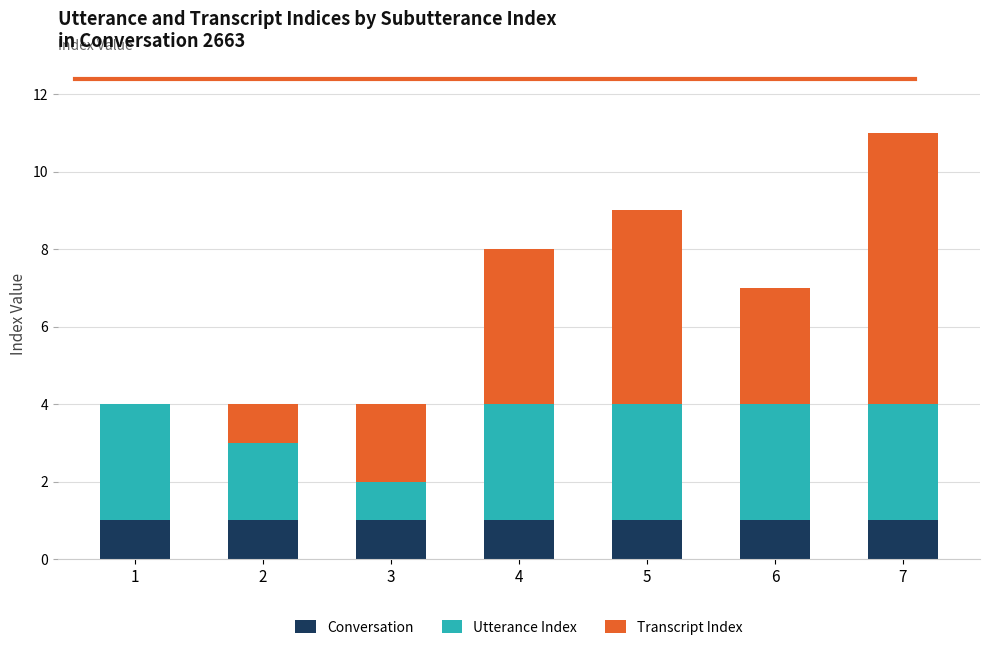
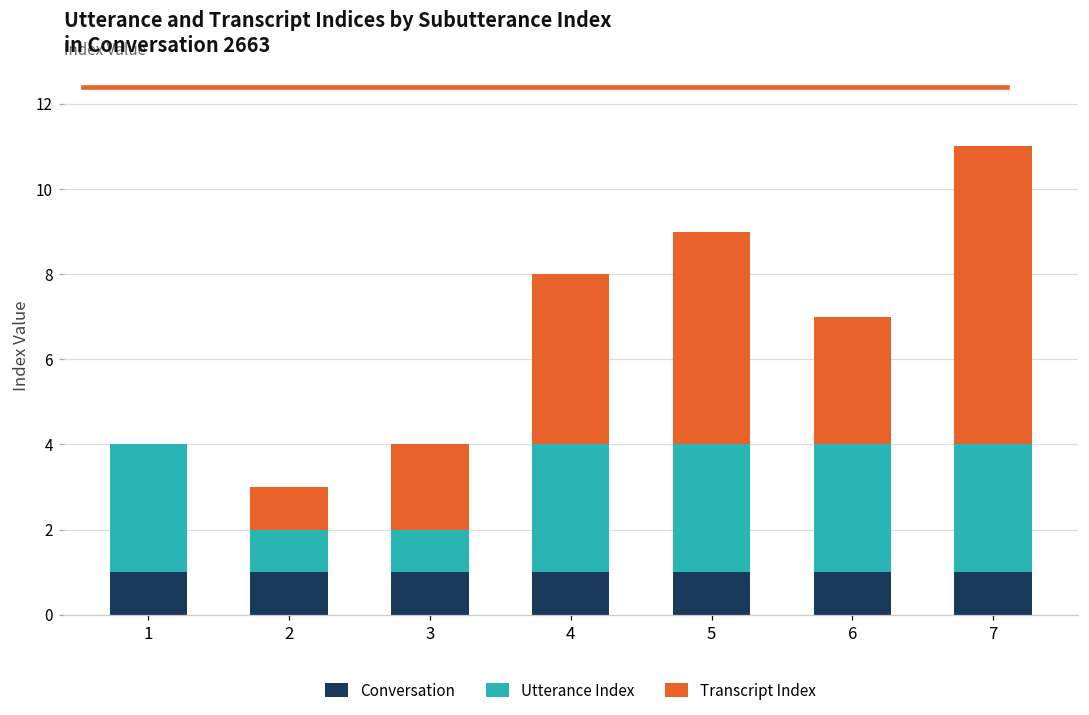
  {
    "Conversation": {
      "1": 1,
      "2": 1,
      "3": 1,
      "4": 1,
      "5": 1,
      "6": 1,
      "7": 1
    },
    "Utterance Index": {
-     "2": 2
+     "2": 1
    },
    "Transcript Index": {
      "1": 0,
      "2": 1,
      "3": 2,
      "4": 4,
      "5": 5,
      "6": 3,
      "7": 7
    }
  }
